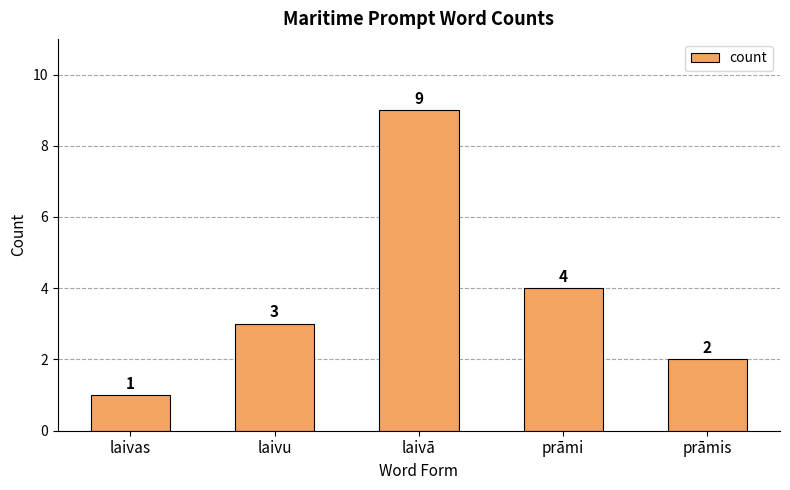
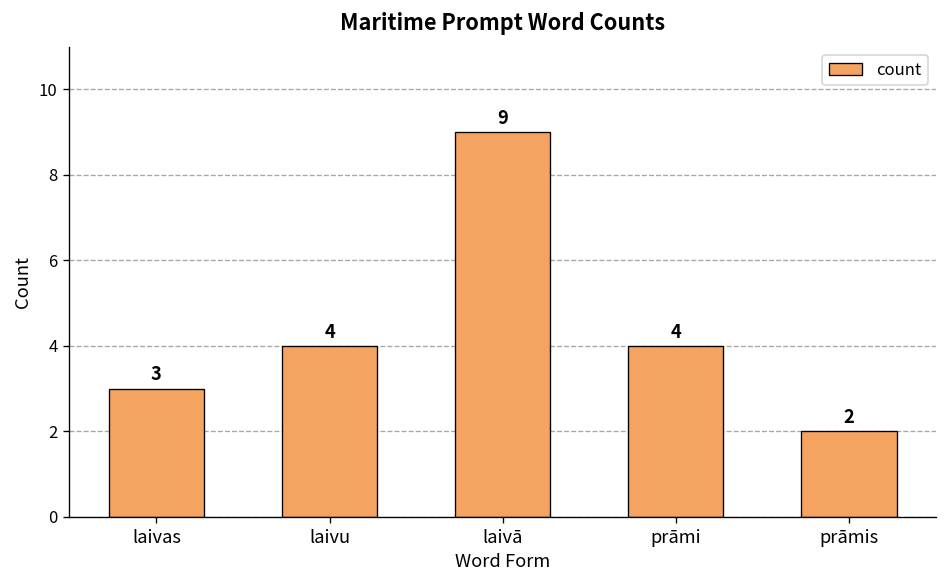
  {
-   "laivas": 1,
-   "laivu": 3,
+   "laivas": 3,
+   "laivu": 4,
    "laivā": 9,
    "prāmi": 4,
    "prāmis": 2
  }
